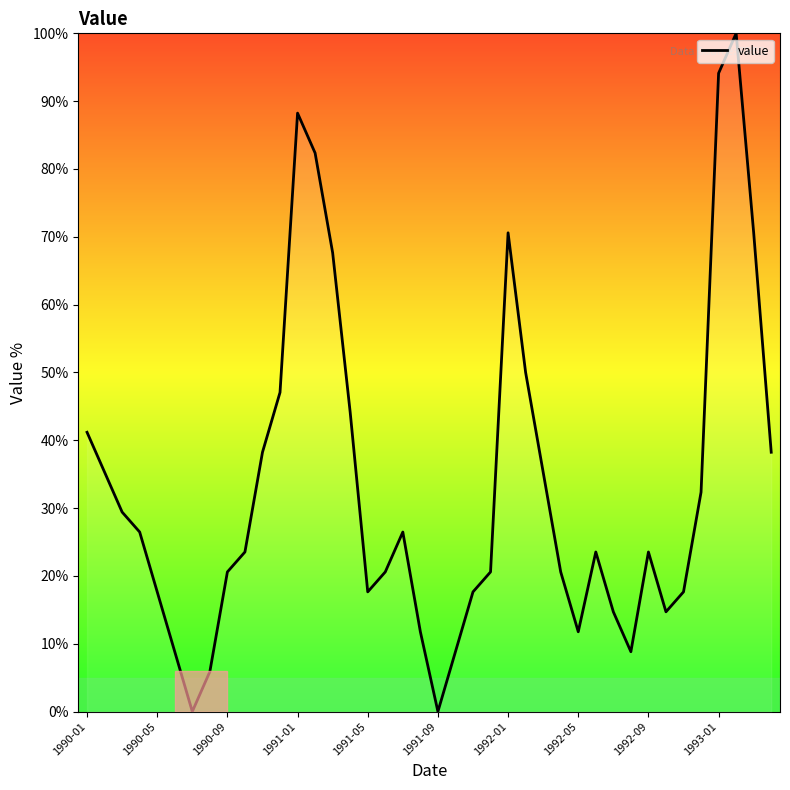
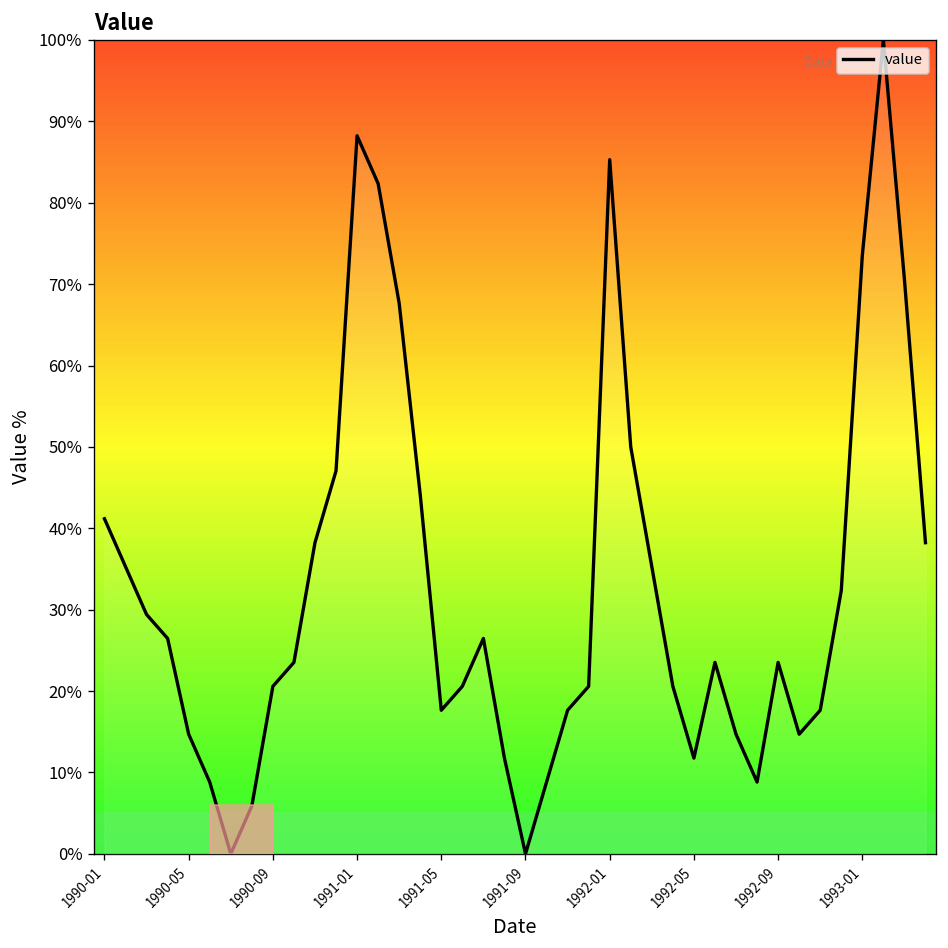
  {
    "1990-01": "41%",
-   "1990-05": "18%",
+   "1990-05": "15%",
    "1990-09": "21%",
    "1991-01": "88%",
    "1991-05": "18%",
-   "1992-01": "71%",
+   "1992-01": "85%",
    "1992-05": "12%",
    "1992-09": "24%",
-   "1993-01": "94%"
+   "1993-01": "74%"
  }
